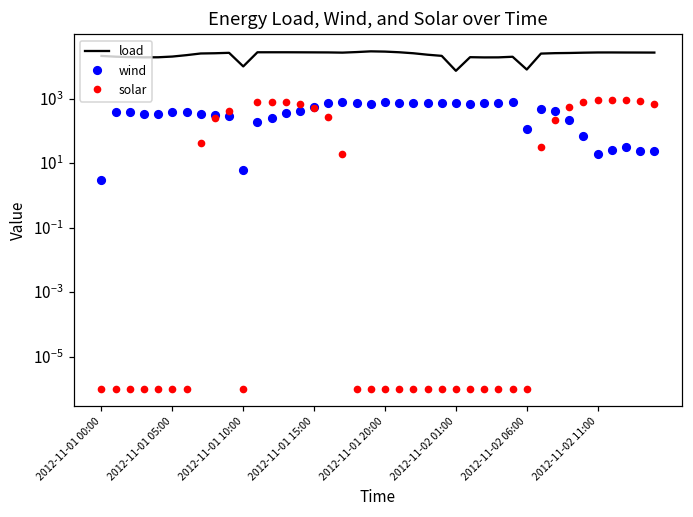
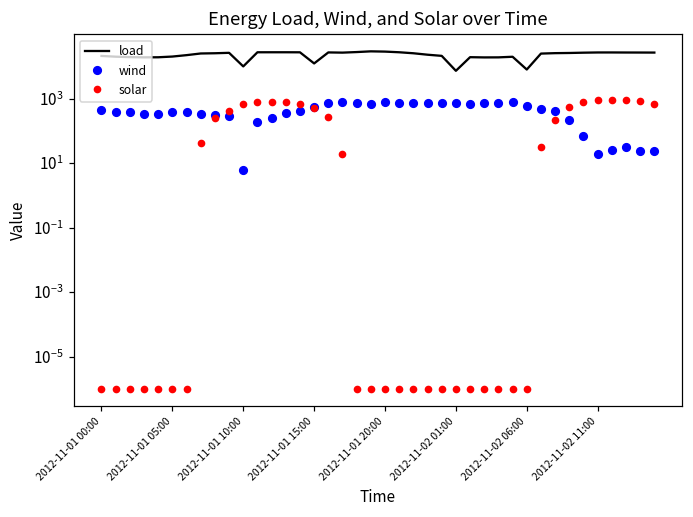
  {
    "load": {
      "2012-11-01 05:00": 20000,
      "2012-11-01 10:00": 10000,
-     "2012-11-01 15:00": 30000,
+     "2012-11-01 15:00": 12000,
      "2012-11-01 20:00": 30000,
      "2012-11-02 01:00": 7000,
      "2012-11-02 06:00": 8000,
      "2012-11-02 11:00": 30000
    },
    "wind": {
-     "2012-11-01 00:00": 3,
+     "2012-11-01 00:00": 400,
      "2012-11-01 05:00": 400,
      "2012-11-01 10:00": 6,
      "2012-11-01 20:00": 800,
      "2012-11-02 01:00": 700,
-     "2012-11-02 06:00": 110,
+     "2012-11-02 06:00": 600,
      "2012-11-02 11:00": 20
    },
    "solar": {
      "2012-11-01 00:00": 0.0000010,
      "2012-11-01 05:00": 0.0000010,
-     "2012-11-01 10:00": 0.0000010,
+     "2012-11-01 10:00": 700,
      "2012-11-01 20:00": 0.0000010,
      "2012-11-02 01:00": 0.0000010,
      "2012-11-02 06:00": 0.0000010,
      "2012-11-02 11:00": 900
    }
  }
